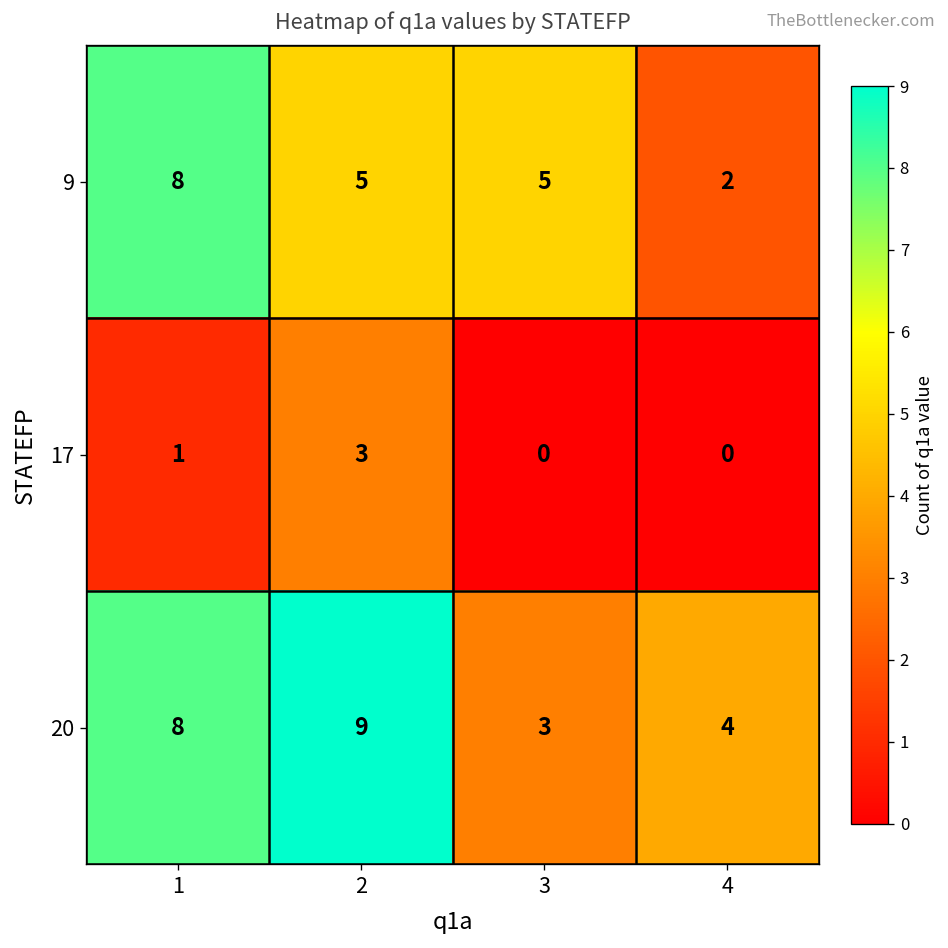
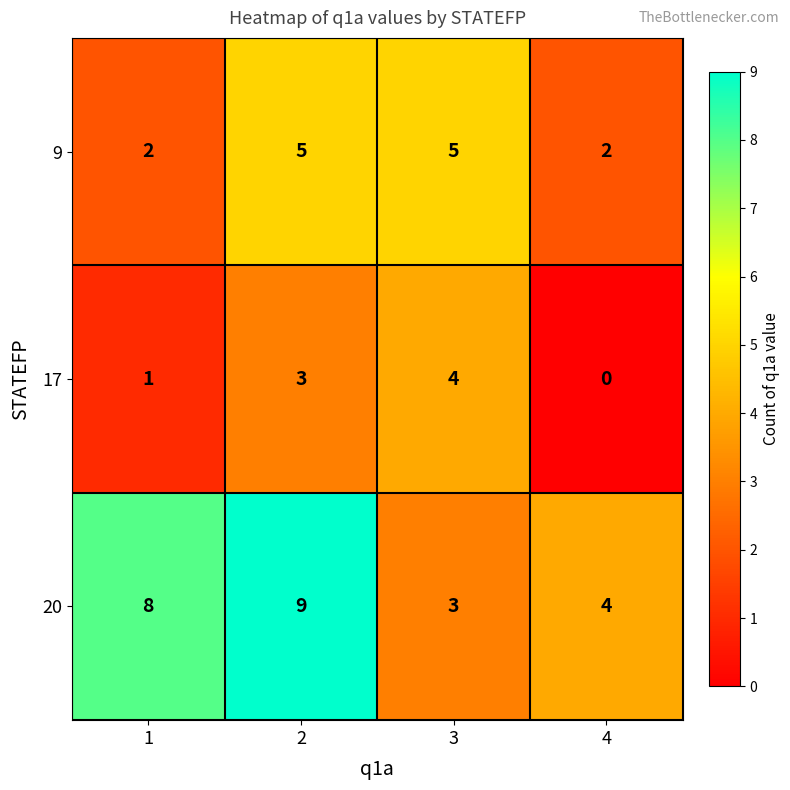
  {
    "9": {
-     "1": 8,
+     "1": 2,
      "2": 5,
      "3": 5,
      "4": 2
    },
    "17": {
      "1": 1,
      "2": 3,
-     "3": 0,
+     "3": 4,
      "4": 0
    },
    "20": {
      "1": 8,
      "2": 9,
      "3": 3,
      "4": 4
    }
  }
